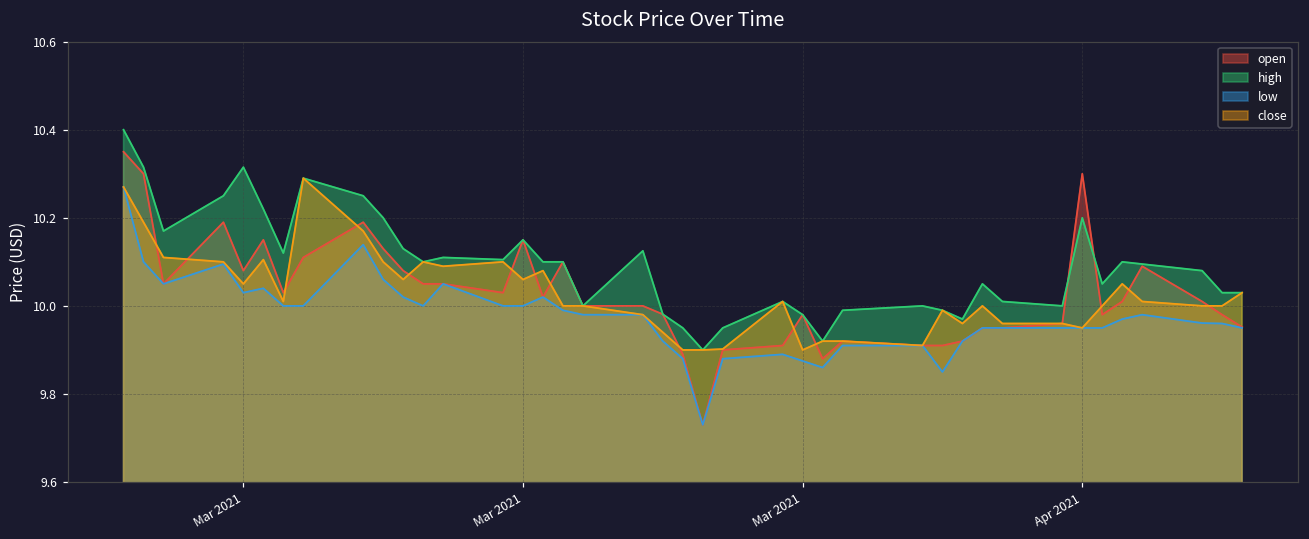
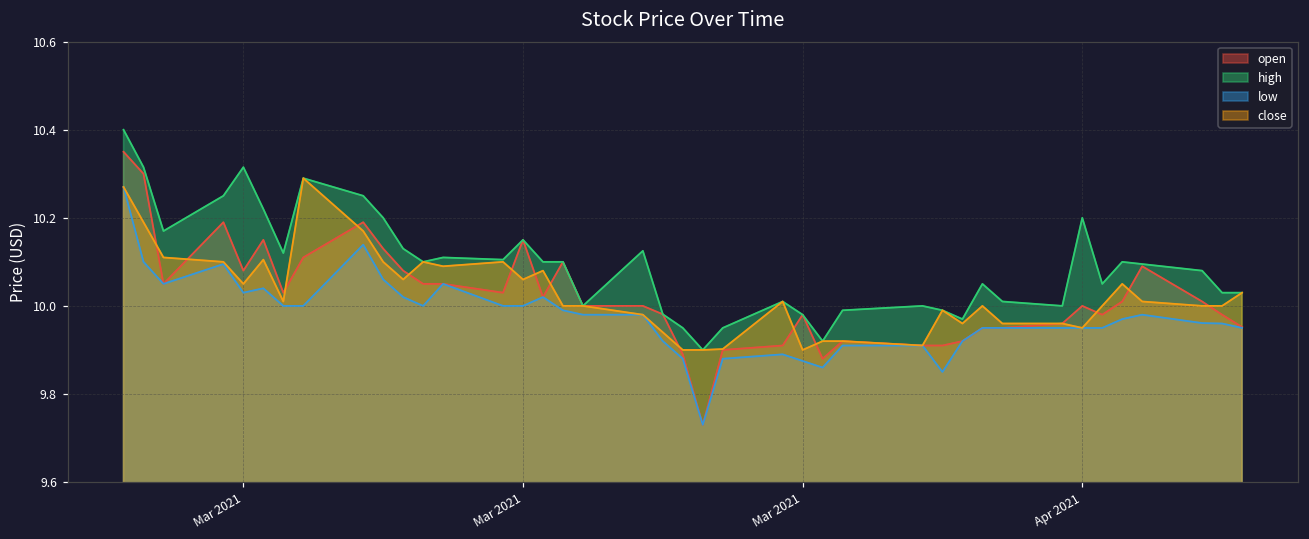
  {
    "open": {
-     "Apr 2021": 10.3
+     "Apr 2021": 10.0
    },
    "high": {
      "Apr 2021": 10.2
    }
  }
